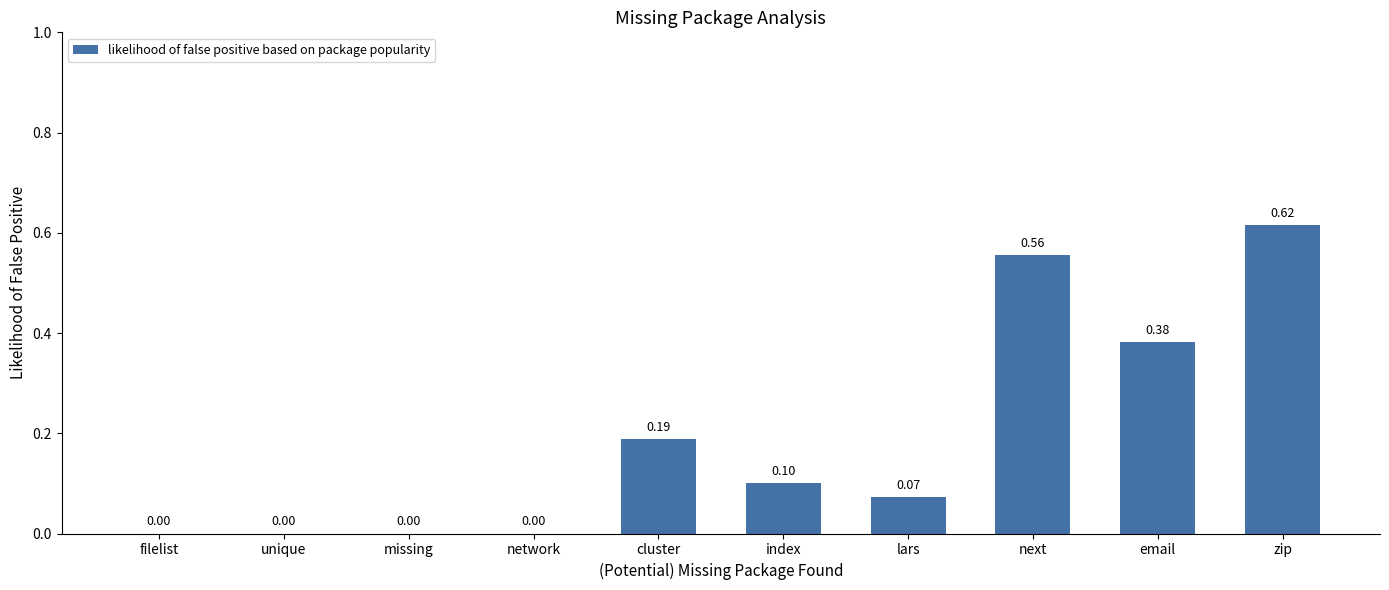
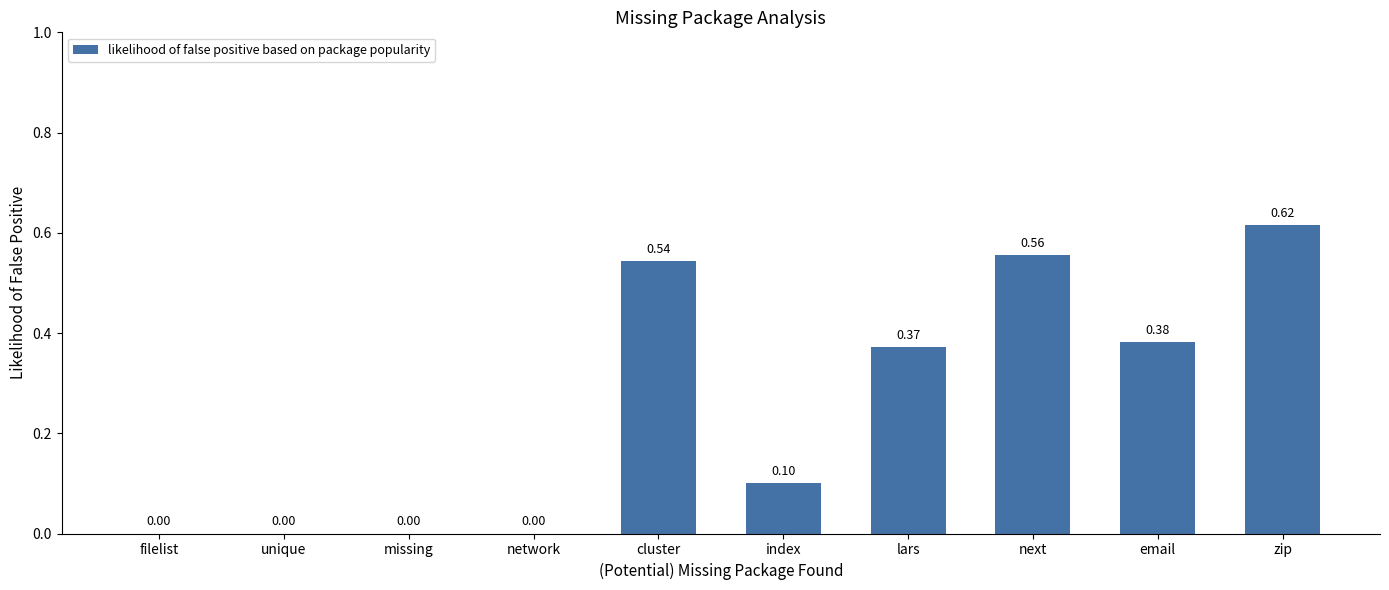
  {
    "filelist": 0.00,
    "unique": 0.00,
    "missing": 0.00,
    "network": 0.00,
-   "cluster": 0.19,
+   "cluster": 0.54,
    "index": 0.10,
-   "lars": 0.07,
+   "lars": 0.37,
    "next": 0.56,
    "email": 0.38,
    "zip": 0.62
  }
